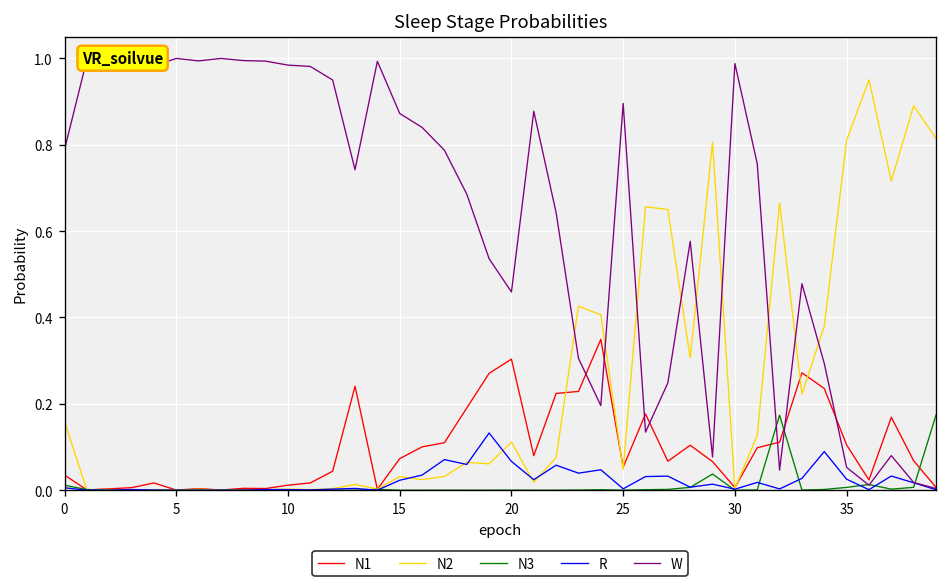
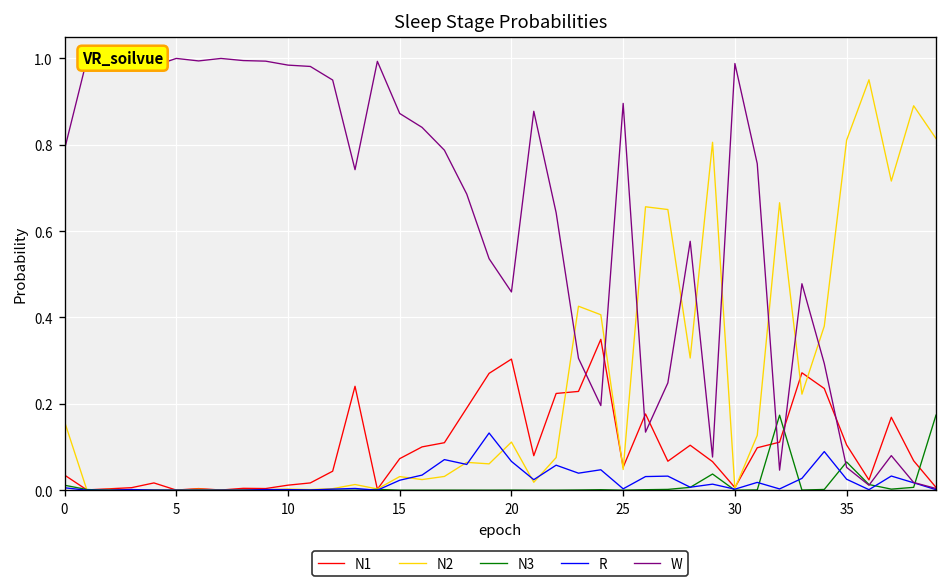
  {
    "N1": {
      "0": 0.04,
      "10": 0.01,
      "15": 0.07,
      "20": 0.30,
      "35": 0.10
    },
    "N2": {
      "0": 0.16,
      "15": 0.03,
      "20": 0.11,
      "35": 0.81
    },
    "N3": {
      "15": 0.00,
      "20": 0.00,
-     "35": 0.01
+     "35": 0.07
    },
    "R": {
      "15": 0.02,
      "20": 0.07,
      "35": 0.03
    },
    "W": {
      "0": 0.79,
      "5": 1.00,
      "10": 0.98,
      "15": 0.87,
      "20": 0.46,
      "25": 0.90,
      "30": 0.99,
      "35": 0.05
    }
  }
